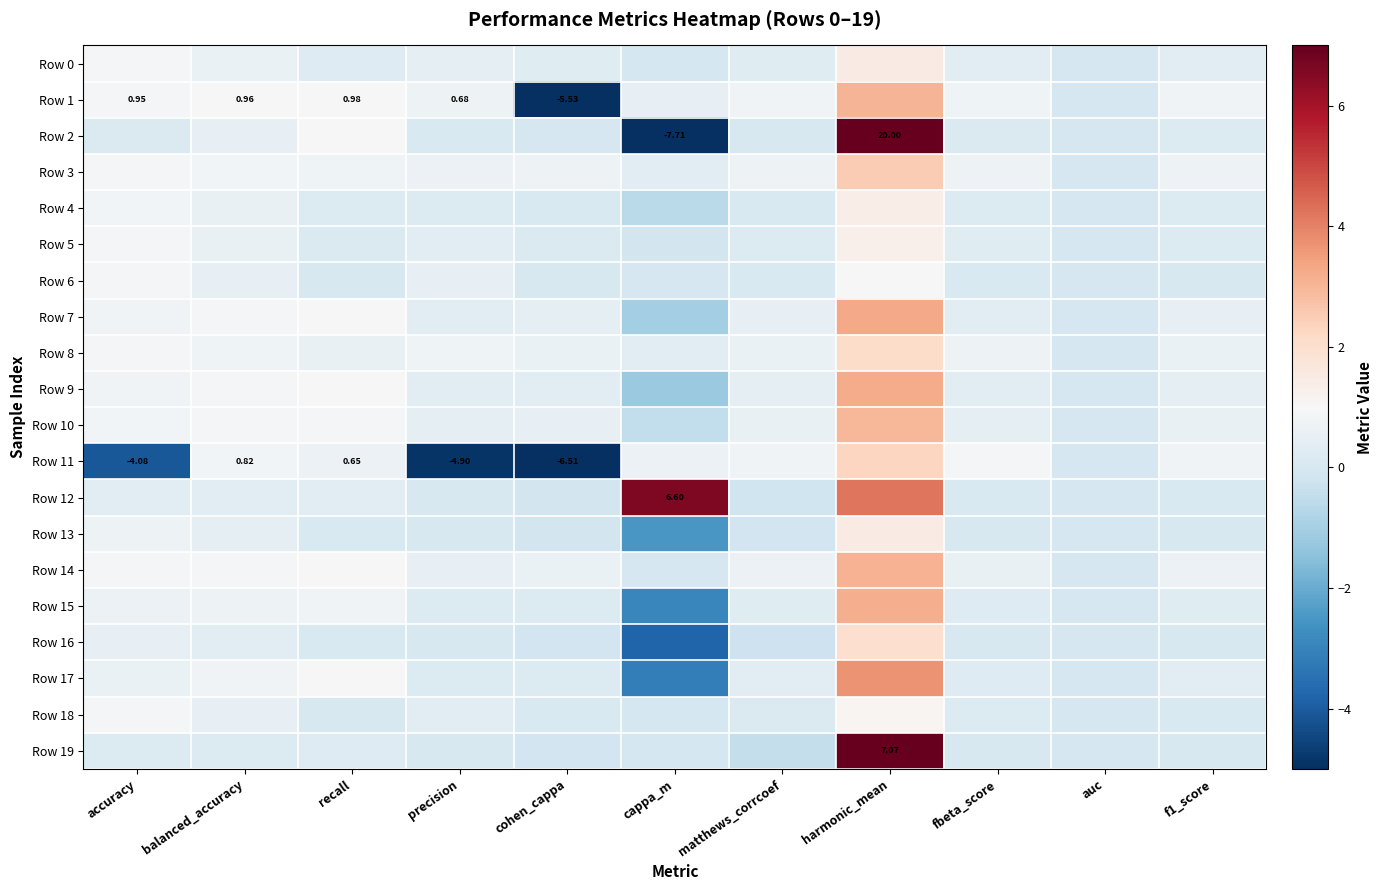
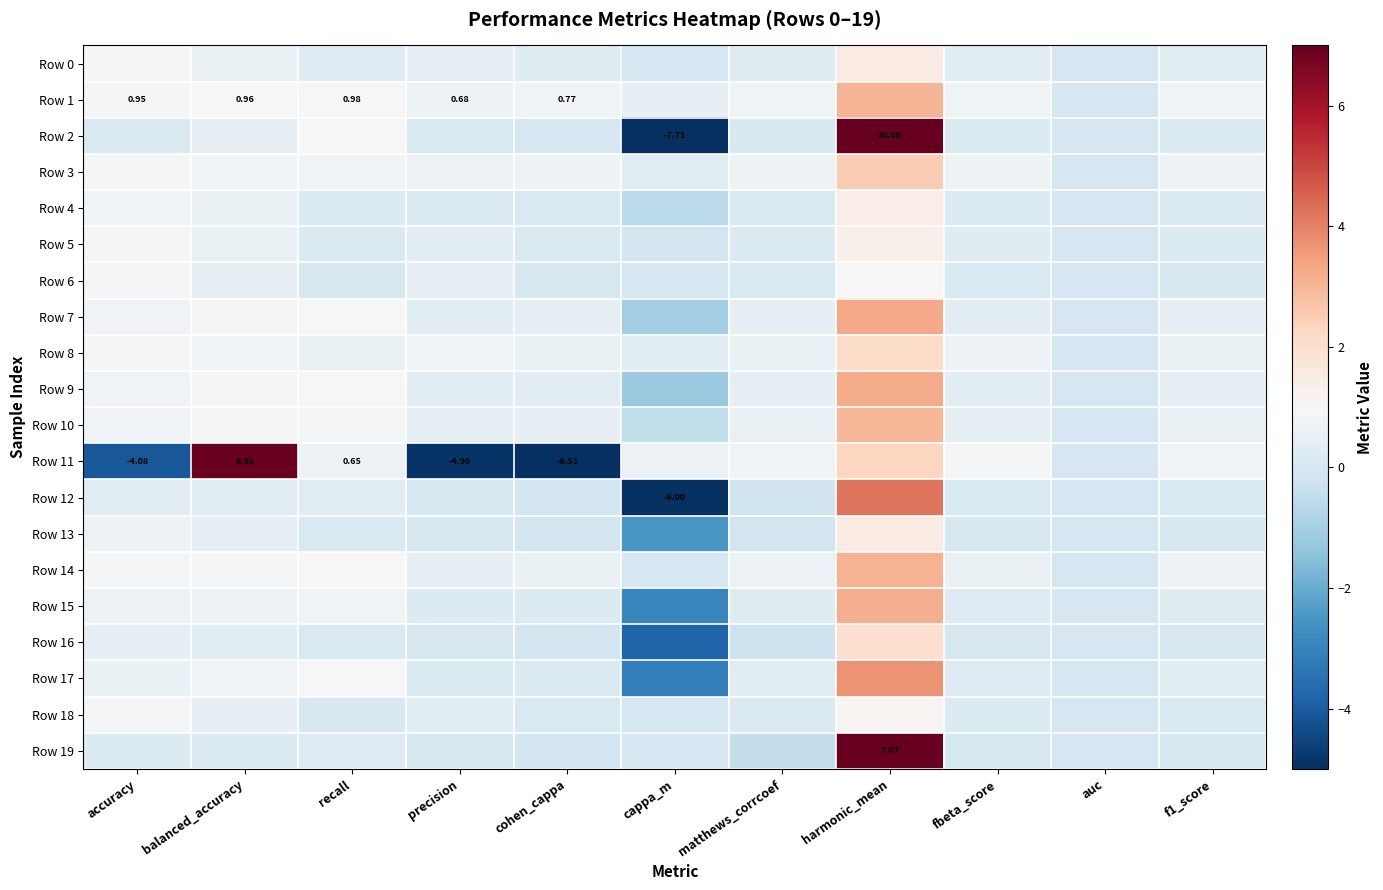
  {
    "Row 1": {
      "accuracy": 0.95,
      "balanced_accuracy": 0.96,
      "recall": 0.98,
      "precision": 0.68,
-     "cohen_cappa": -5.53
+     "cohen_cappa": 0.77
    },
    "Row 2": {
      "cappa_m": -7.71,
      "harmonic_mean": 20.00
    },
    "Row 11": {
      "accuracy": -4.08,
-     "balanced_accuracy": 0.82,
+     "balanced_accuracy": 6.95,
      "recall": 0.65,
      "precision": -4.90,
      "cohen_cappa": -6.51
    },
    "Row 12": {
-     "cappa_m": 6.60
+     "cappa_m": -6.00
    },
    "Row 19": {
      "harmonic_mean": 7.07
    }
  }
